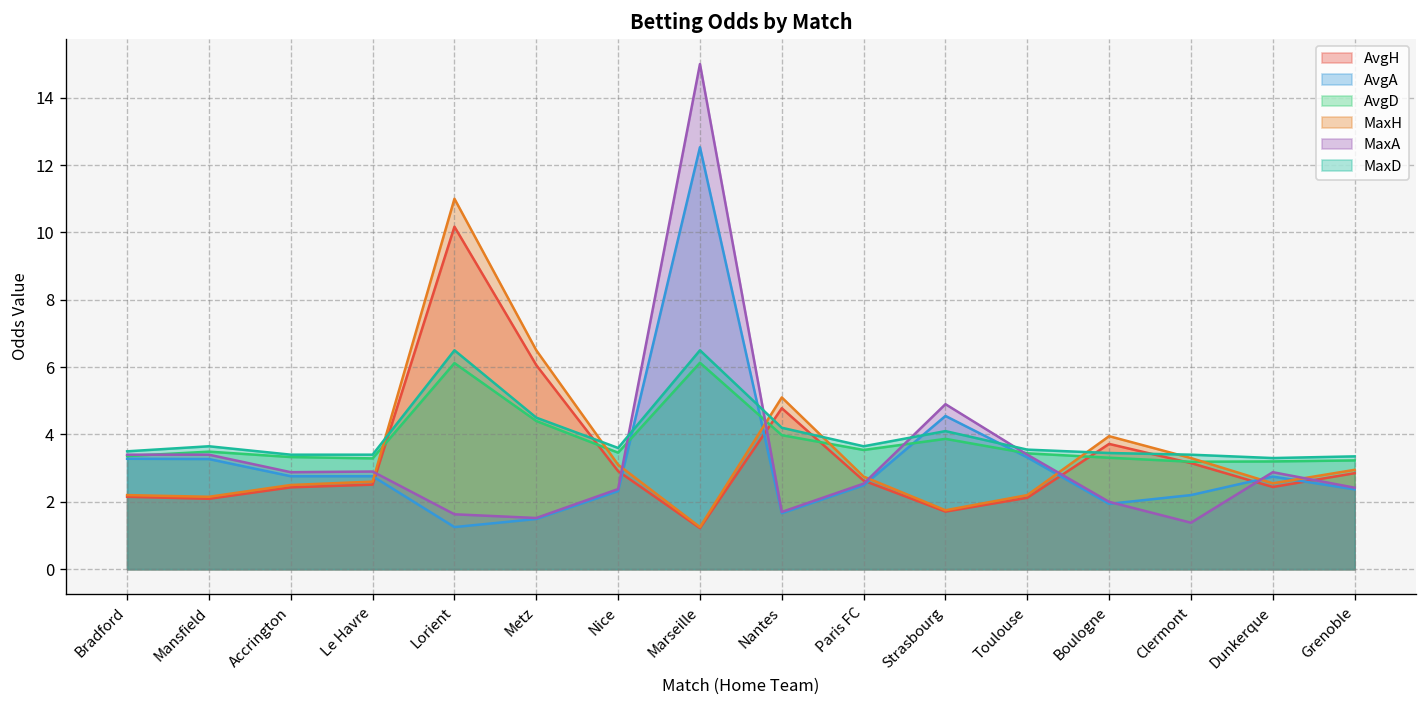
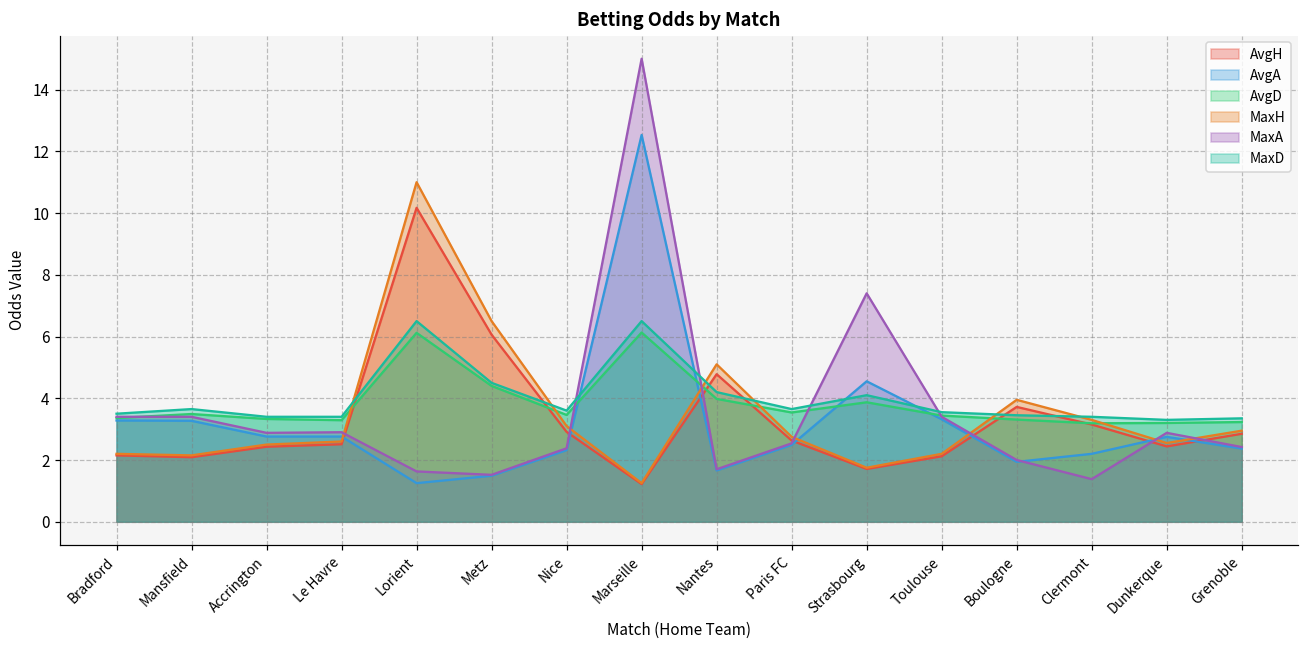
  {
    "MaxA": {
      "Accrington": 2.9,
      "Le Havre": 2.9,
      "Lorient": 1.6,
      "Marseille": 15.0,
-     "Strasbourg": 4.9,
+     "Strasbourg": 7.4,
      "Clermont": 1.4,
      "Dunkerque": 2.9
    }
  }
